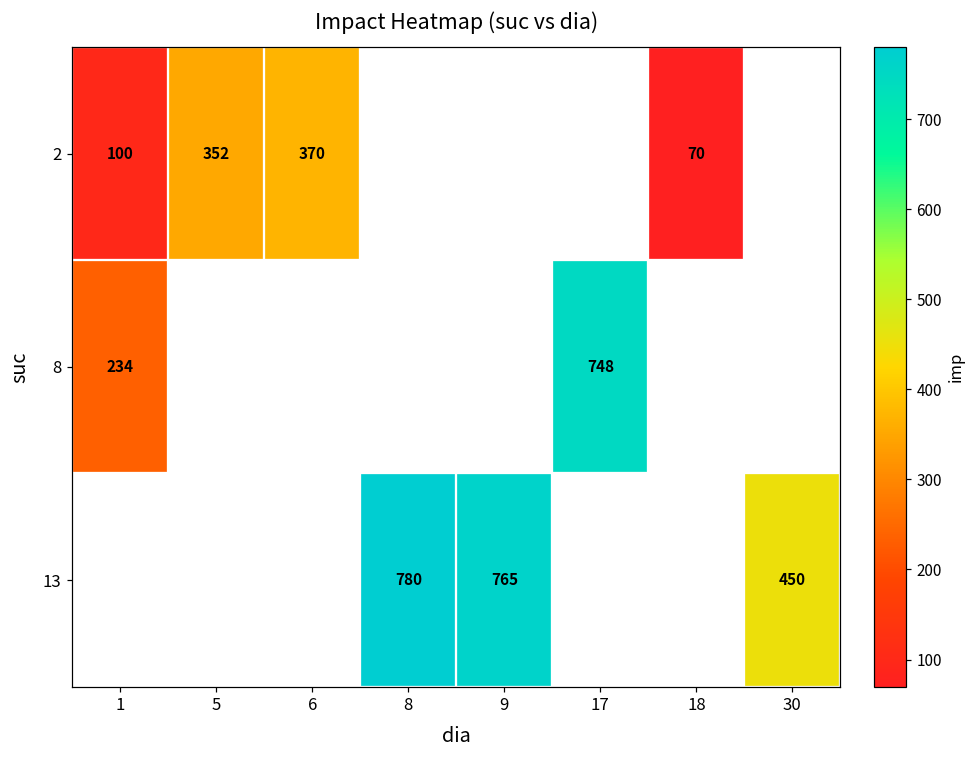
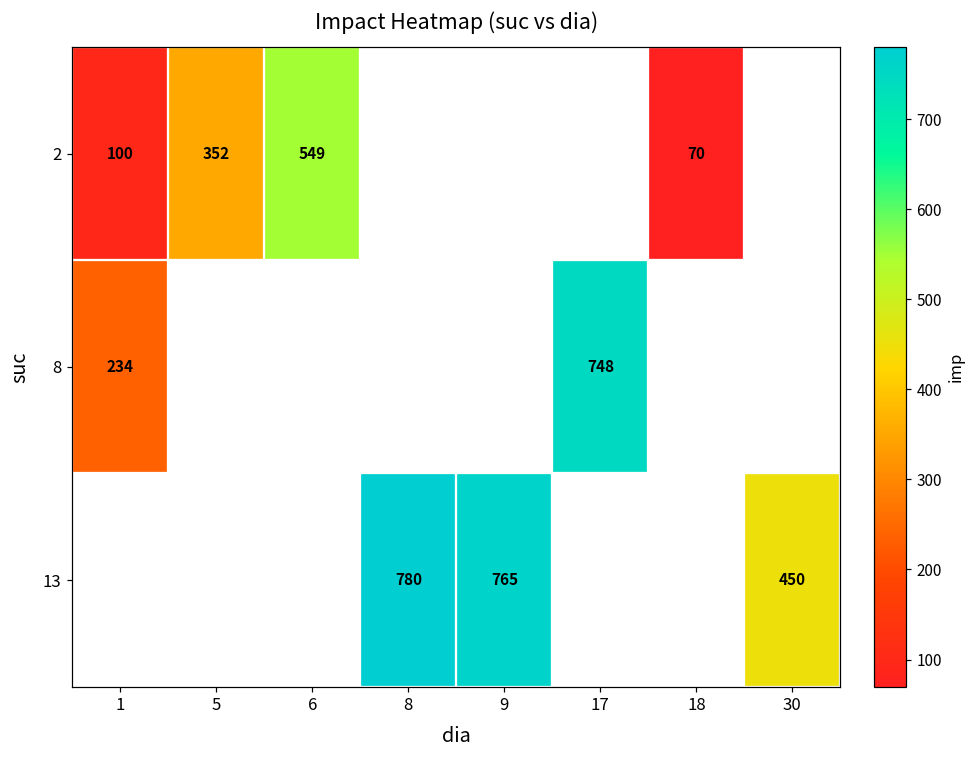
  {
    "2": {
      "1": 100,
      "5": 352,
-     "6": 370,
+     "6": 549,
      "18": 70
    },
    "8": {
      "1": 234,
      "17": 748
    },
    "13": {
      "8": 780,
      "9": 765,
      "30": 450
    }
  }
